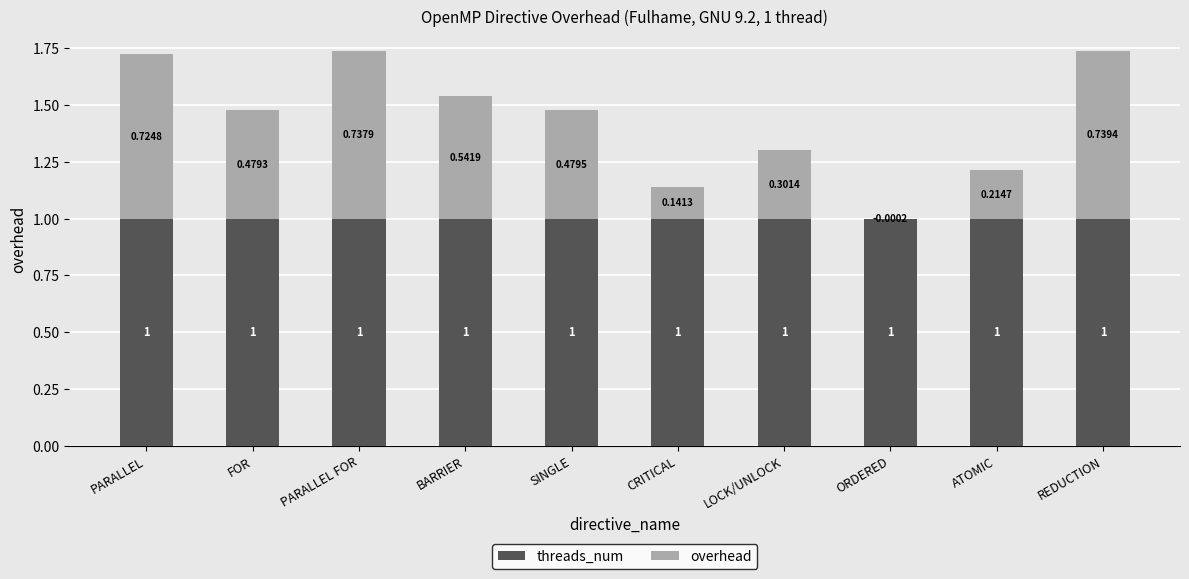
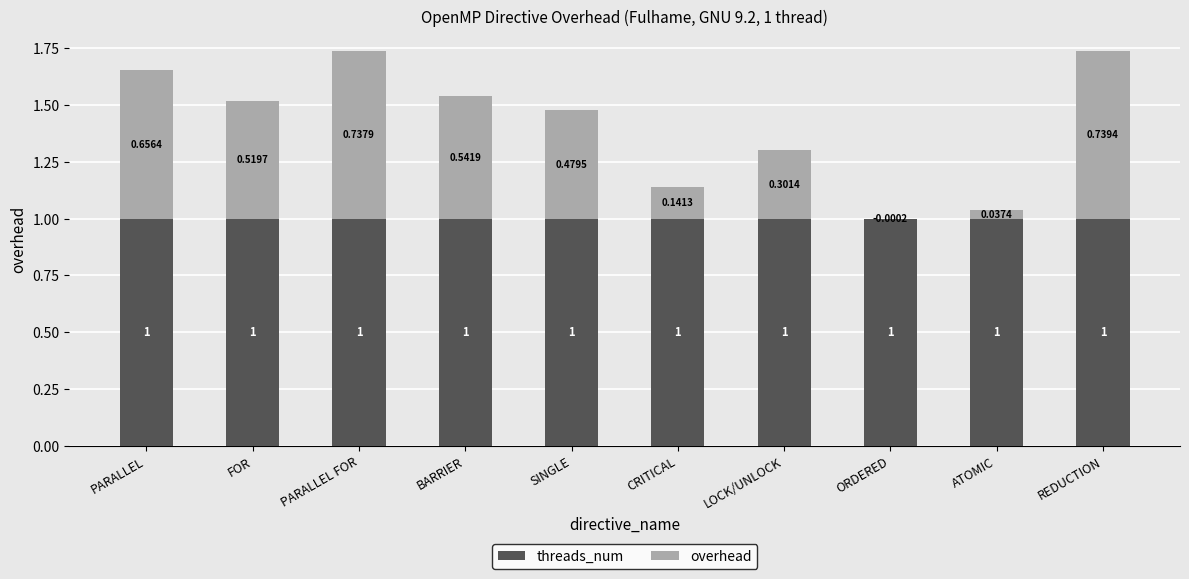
  {
    "threads_num": {
      "PARALLEL": 1,
      "FOR": 1,
      "PARALLEL FOR": 1,
      "BARRIER": 1,
      "SINGLE": 1,
      "CRITICAL": 1,
      "LOCK/UNLOCK": 1,
      "ORDERED": 1,
      "ATOMIC": 1,
      "REDUCTION": 1
    },
    "overhead": {
-     "PARALLEL": 0.7248,
-     "FOR": 0.4793,
+     "PARALLEL": 0.6564,
+     "FOR": 0.5197,
      "PARALLEL FOR": 0.7379,
      "BARRIER": 0.5419,
      "SINGLE": 0.4795,
      "CRITICAL": 0.1413,
      "LOCK/UNLOCK": 0.3014,
      "ORDERED": -0.0002,
-     "ATOMIC": 0.2147,
+     "ATOMIC": 0.0374,
      "REDUCTION": 0.7394
    }
  }
